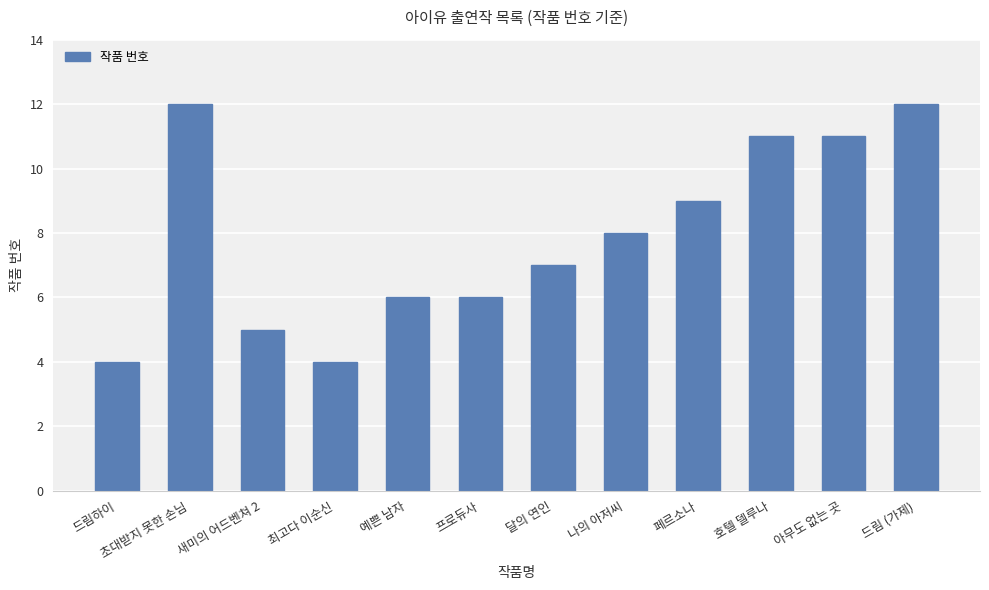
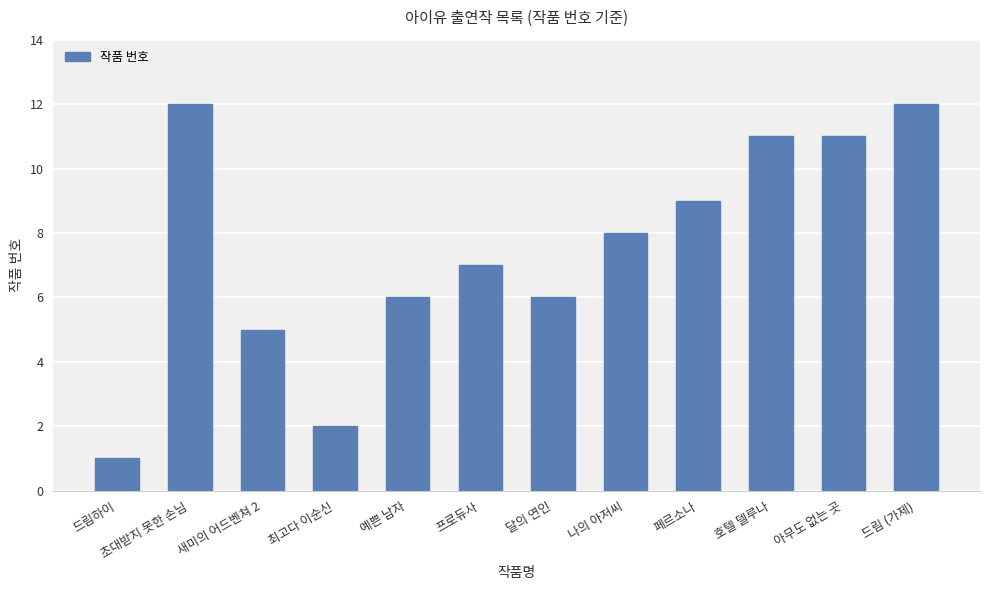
  {
-   "드림하이": 4,
+   "드림하이": 1,
    "초대받지 못한 손님": 12,
    "새미의 어드벤쳐 2": 5,
-   "최고다 이순신": 4,
+   "최고다 이순신": 2,
    "예쁜 남자": 6,
-   "프로듀사": 6,
-   "달의 연인": 7,
+   "프로듀사": 7,
+   "달의 연인": 6,
    "나의 아저씨": 8,
    "페르소나": 9,
    "호텔 델루나": 11,
    "아무도 없는 곳": 11,
    "드림 (가제)": 12
  }
